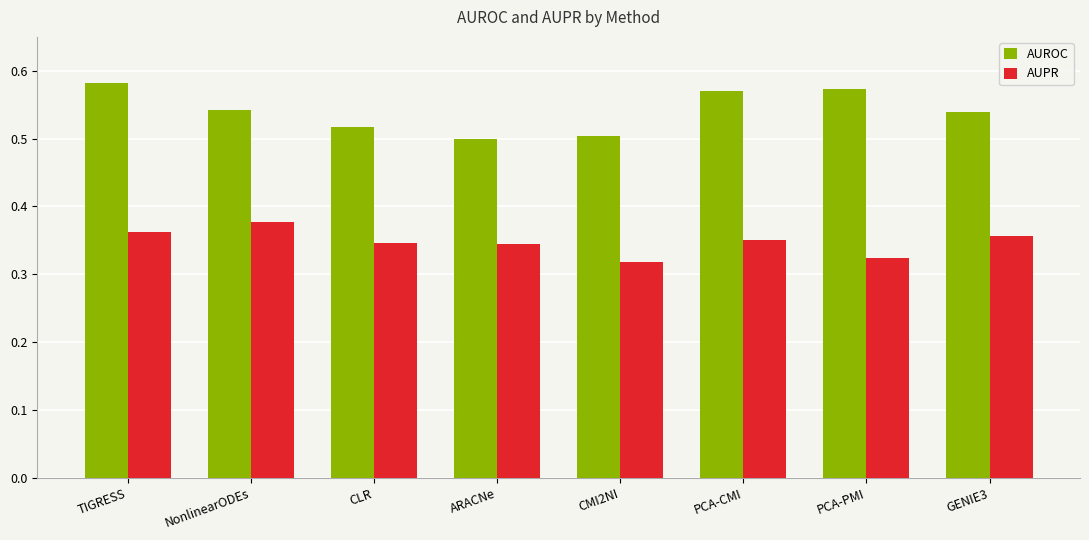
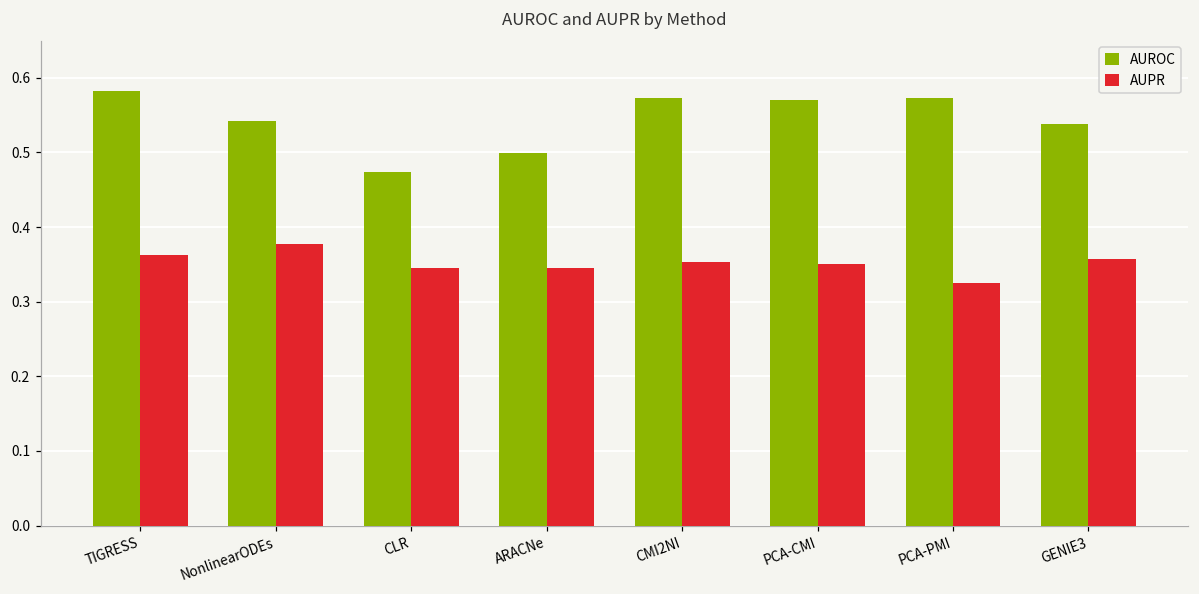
  {
    "AUROC": {
      "TIGRESS": 0.58,
      "NonlinearODEs": 0.54,
-     "CLR": 0.52,
+     "CLR": 0.47,
      "ARACNe": 0.50,
-     "CMI2NI": 0.50,
+     "CMI2NI": 0.57,
      "PCA-CMI": 0.57,
      "PCA-PMI": 0.57,
      "GENIE3": 0.54
    },
    "AUPR": {
      "TIGRESS": 0.36,
      "NonlinearODEs": 0.38,
      "CLR": 0.35,
      "ARACNe": 0.34,
-     "CMI2NI": 0.32,
+     "CMI2NI": 0.35,
      "PCA-CMI": 0.35,
      "PCA-PMI": 0.32,
      "GENIE3": 0.36
    }
  }
